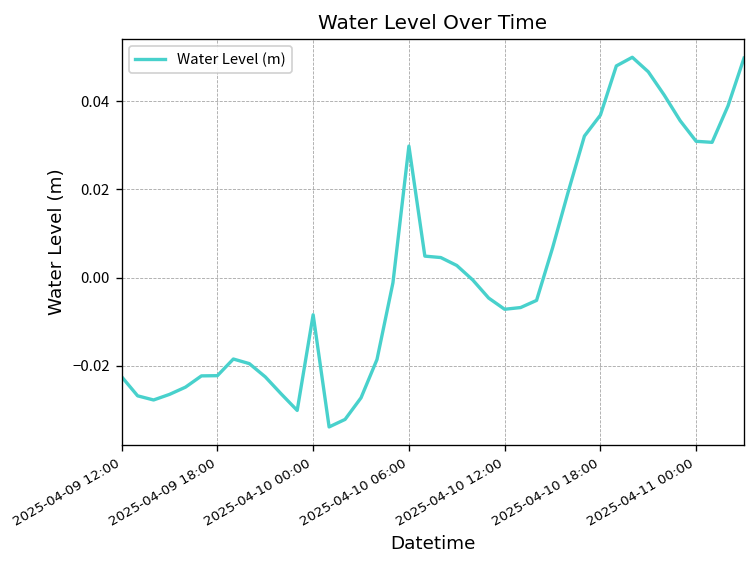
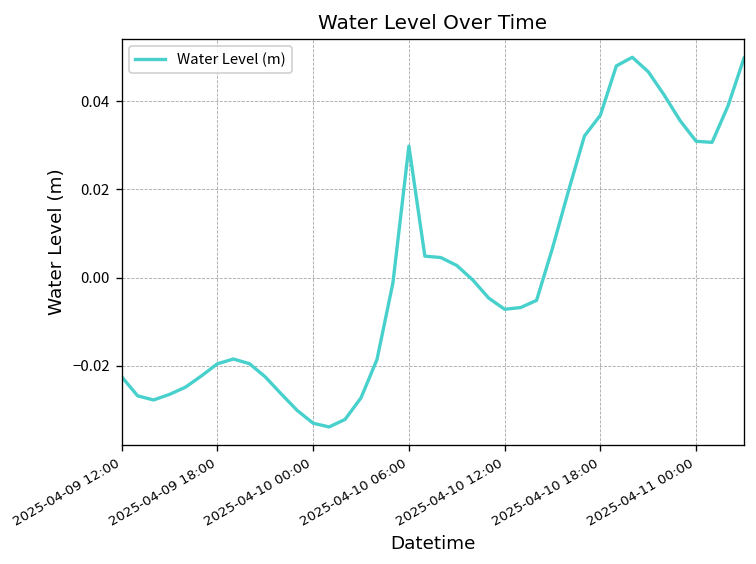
  {
    "2025-04-09 12:00": -0.023,
-   "2025-04-09 18:00": -0.022,
-   "2025-04-10 00:00": -0.008,
+   "2025-04-09 18:00": -0.020,
+   "2025-04-10 00:00": -0.033,
    "2025-04-10 06:00": 0.030,
    "2025-04-10 12:00": -0.007,
    "2025-04-10 18:00": 0.037,
    "2025-04-11 00:00": 0.031
  }
